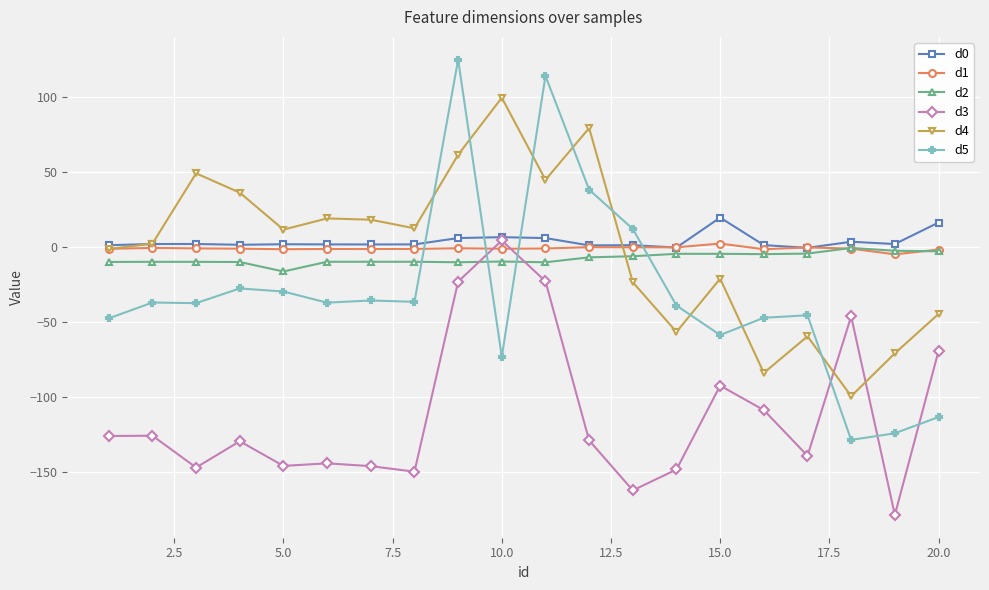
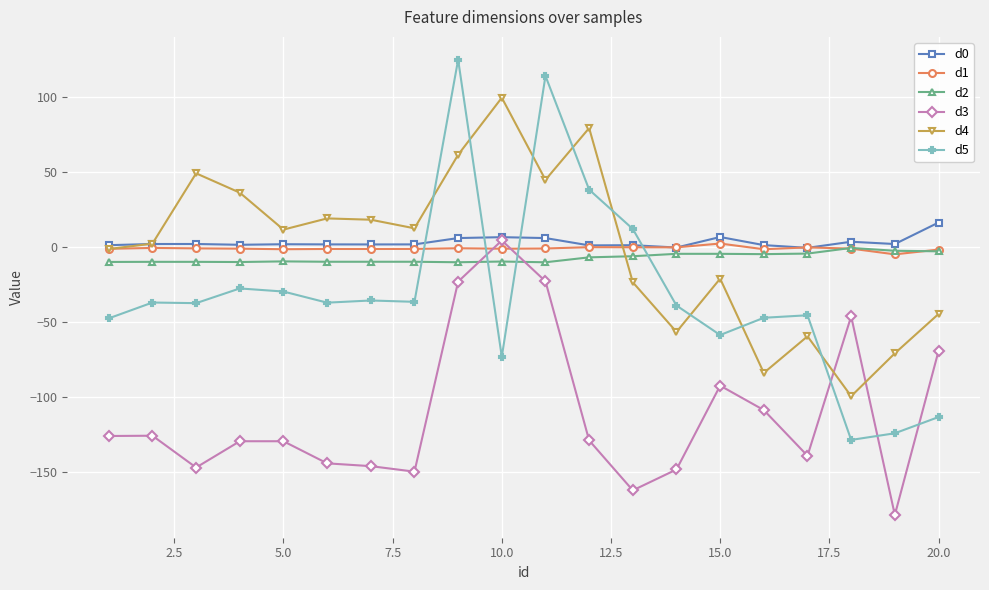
  {
    "d0": {
      "5.0": 2,
      "10.0": 7,
-     "15.0": 20,
+     "15.0": 7,
      "20.0": 16
    },
    "d2": {
-     "5.0": -16,
+     "5.0": -10,
      "10.0": -10,
      "15.0": -4
    },
    "d3": {
-     "5.0": -146,
+     "5.0": -129,
      "10.0": 4,
      "15.0": -92,
      "20.0": -69
    },
    "d5": {
      "5.0": -30,
      "10.0": -73,
      "15.0": -59,
      "20.0": -113
    }
  }
